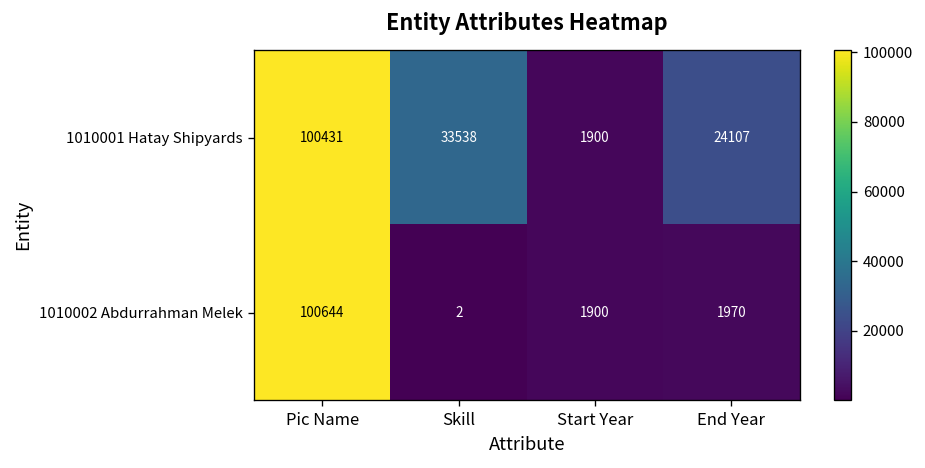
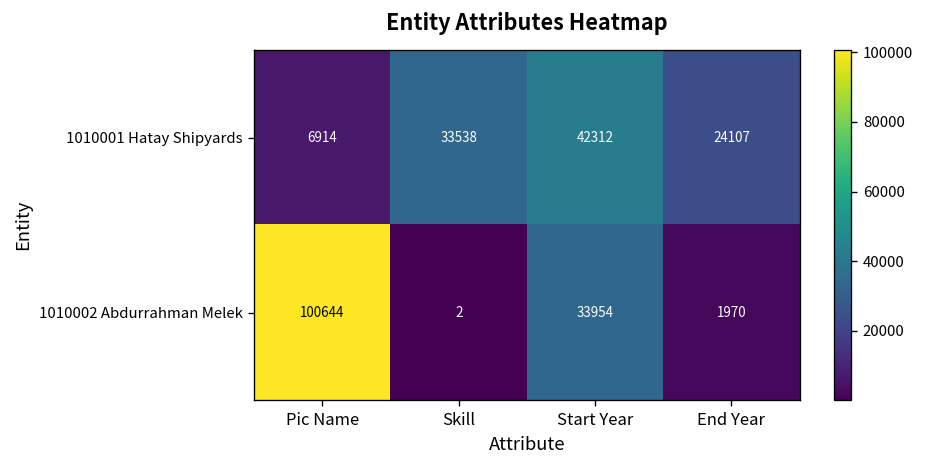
  {
    "1010001 Hatay Shipyards": {
-     "Pic Name": 100431,
+     "Pic Name": 6914,
      "Skill": 33538,
-     "Start Year": 1900,
+     "Start Year": 42312,
      "End Year": 24107
    },
    "1010002 Abdurrahman Melek": {
      "Pic Name": 100644,
      "Skill": 2,
-     "Start Year": 1900,
+     "Start Year": 33954,
      "End Year": 1970
    }
  }
